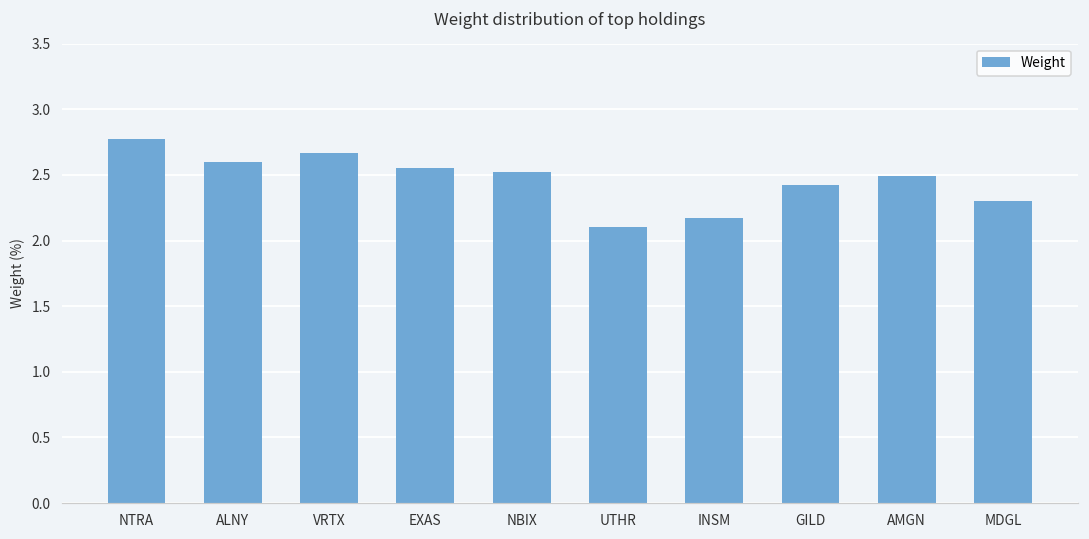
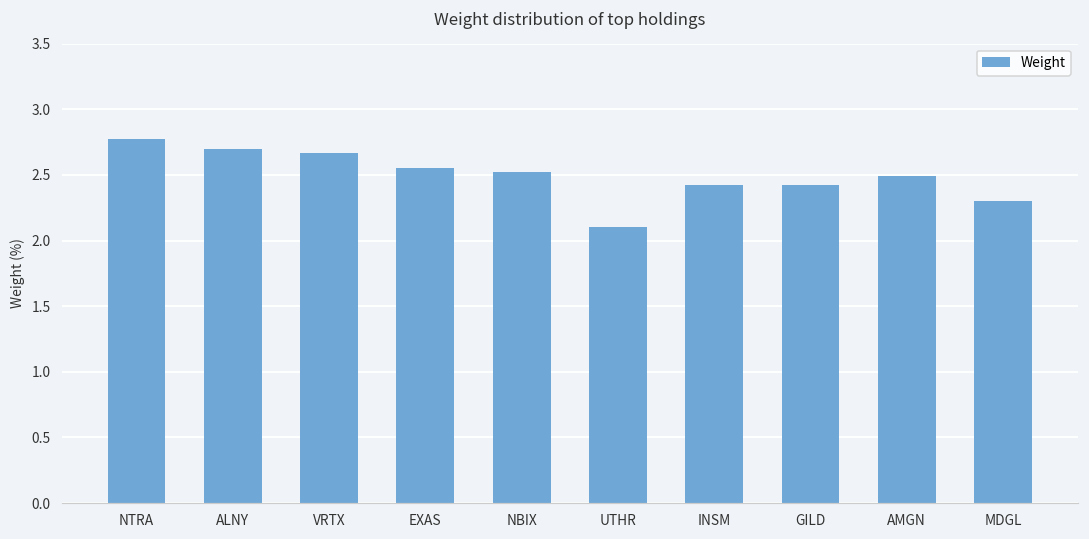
  {
    "NTRA": 2.77,
-   "ALNY": 2.6,
+   "ALNY": 2.7,
    "VRTX": 2.67,
    "EXAS": 2.55,
    "NBIX": 2.52,
    "UTHR": 2.10,
-   "INSM": 2.17,
+   "INSM": 2.42,
    "GILD": 2.42,
    "AMGN": 2.49,
    "MDGL": 2.30
  }
